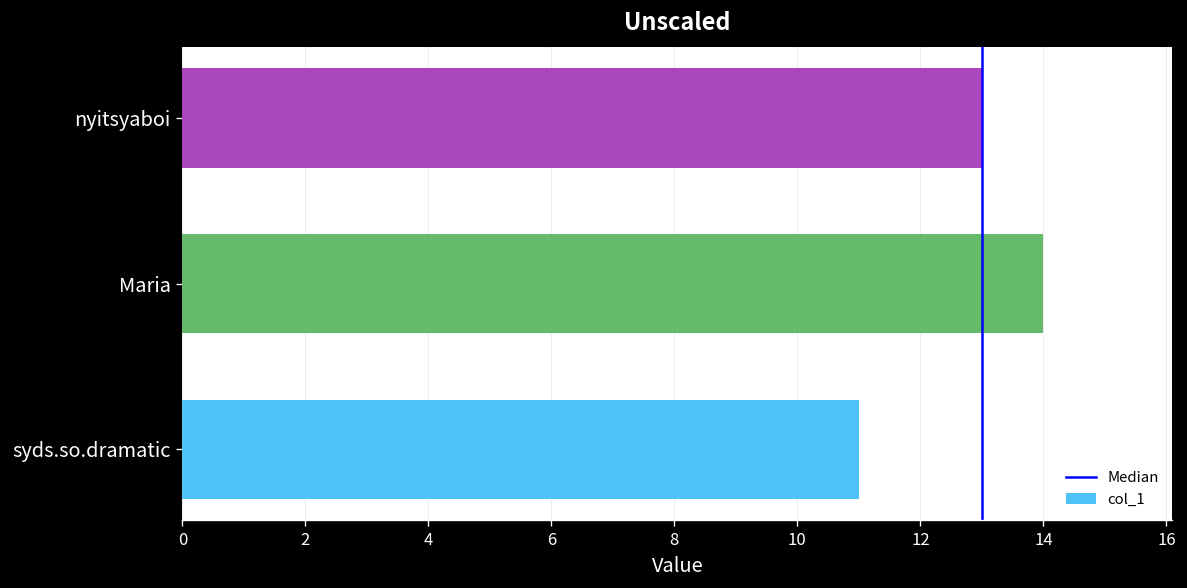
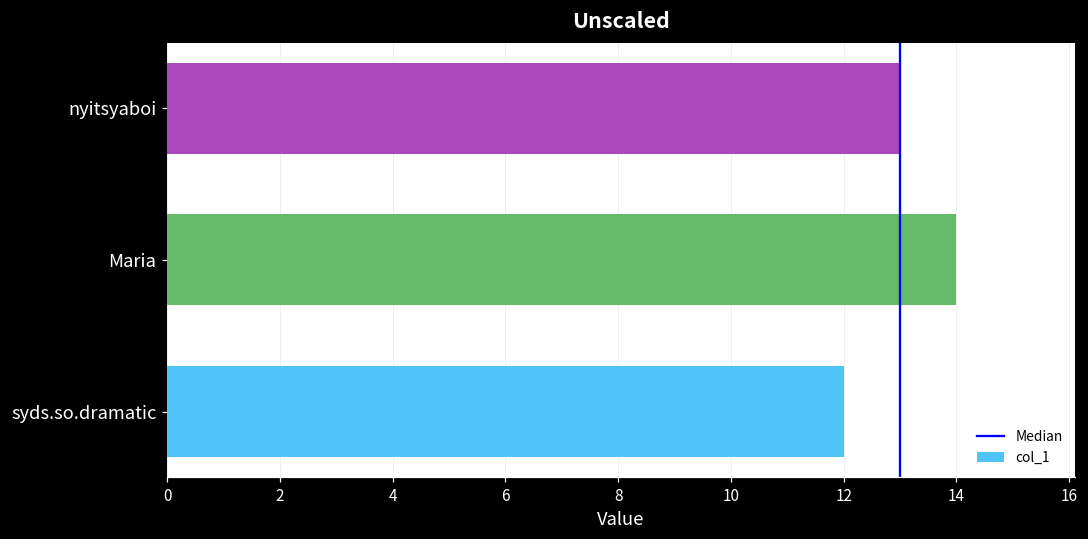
  {
    "nyitsyaboi": 13,
    "Maria": 14,
-   "syds.so.dramatic": 11
+   "syds.so.dramatic": 12
  }
